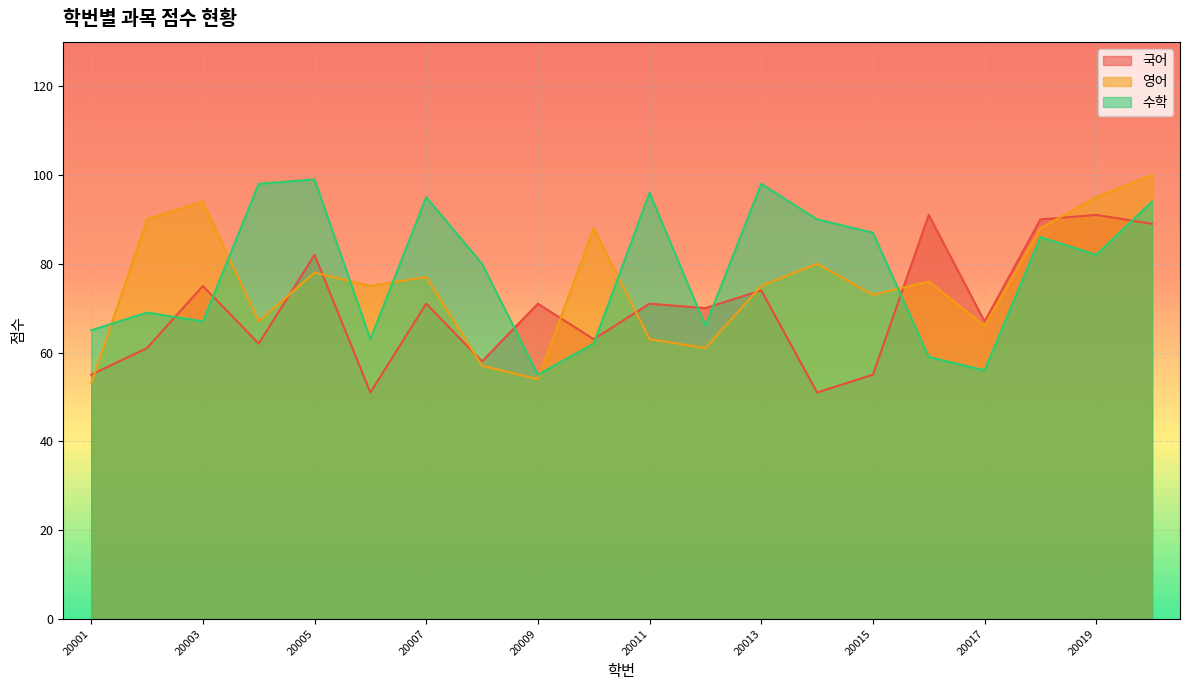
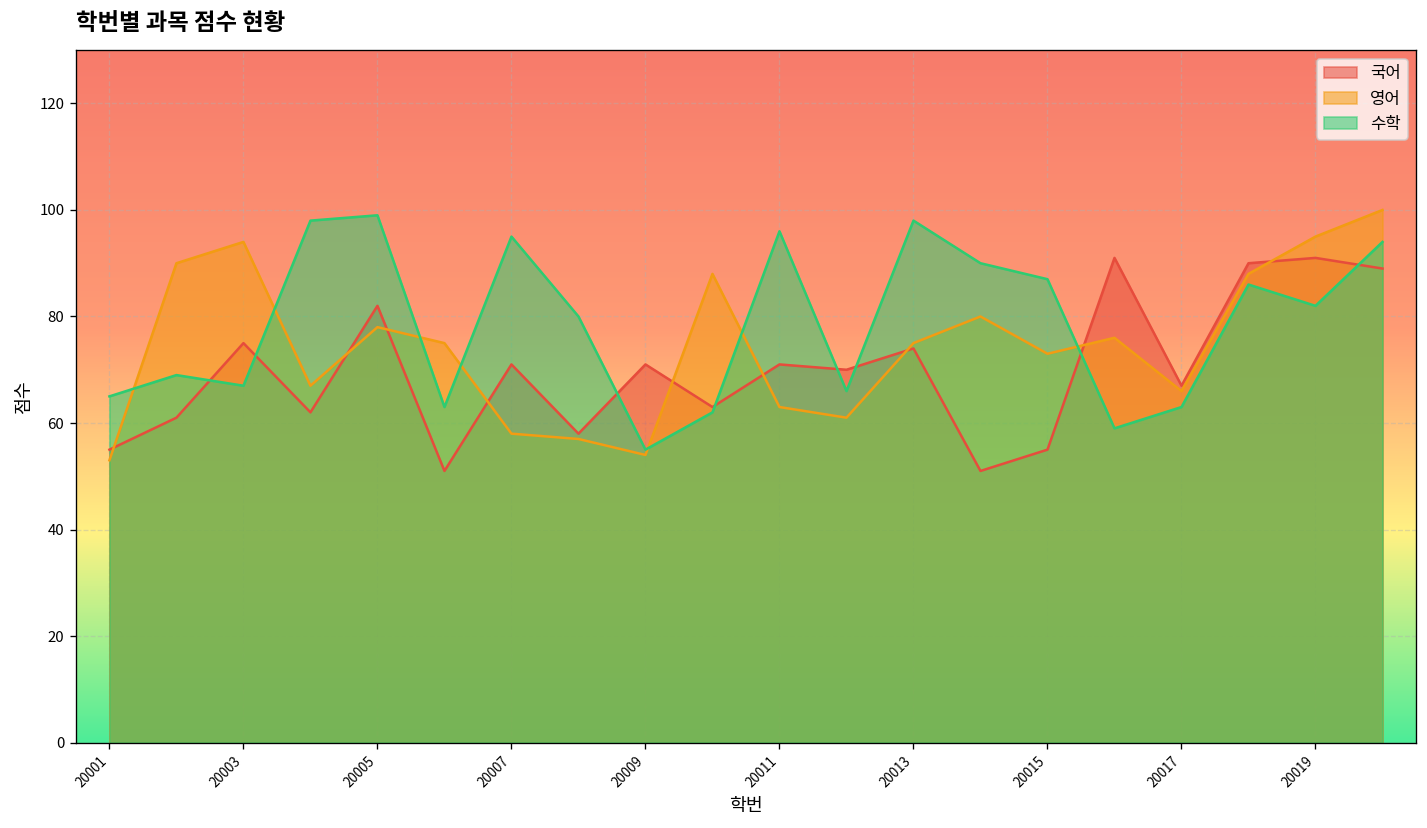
  {
    "국어": {
      "20001": 55,
      "20003": 75,
      "20005": 82,
      "20007": 71,
      "20009": 71,
      "20011": 71,
      "20013": 74,
      "20015": 55,
      "20017": 67,
      "20019": 91
    },
    "영어": {
      "20001": 53,
      "20003": 94,
      "20005": 78,
-     "20007": 77,
+     "20007": 58,
      "20009": 54,
      "20011": 63,
      "20013": 75,
      "20015": 73,
      "20017": 66,
      "20019": 95
    },
    "수학": {
      "20001": 65,
      "20003": 67,
      "20005": 99,
      "20007": 95,
      "20009": 55,
      "20011": 96,
      "20013": 98,
      "20015": 87,
-     "20017": 56,
+     "20017": 63,
      "20019": 82
    }
  }
